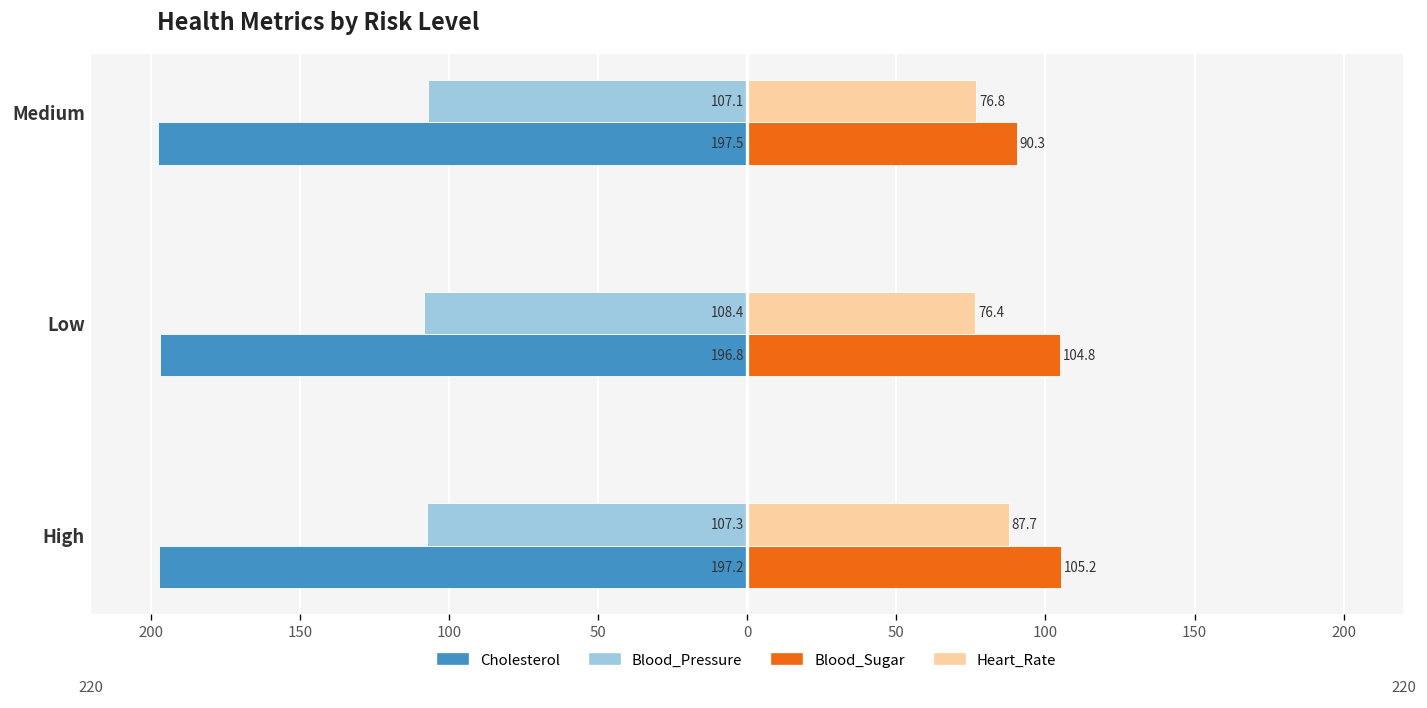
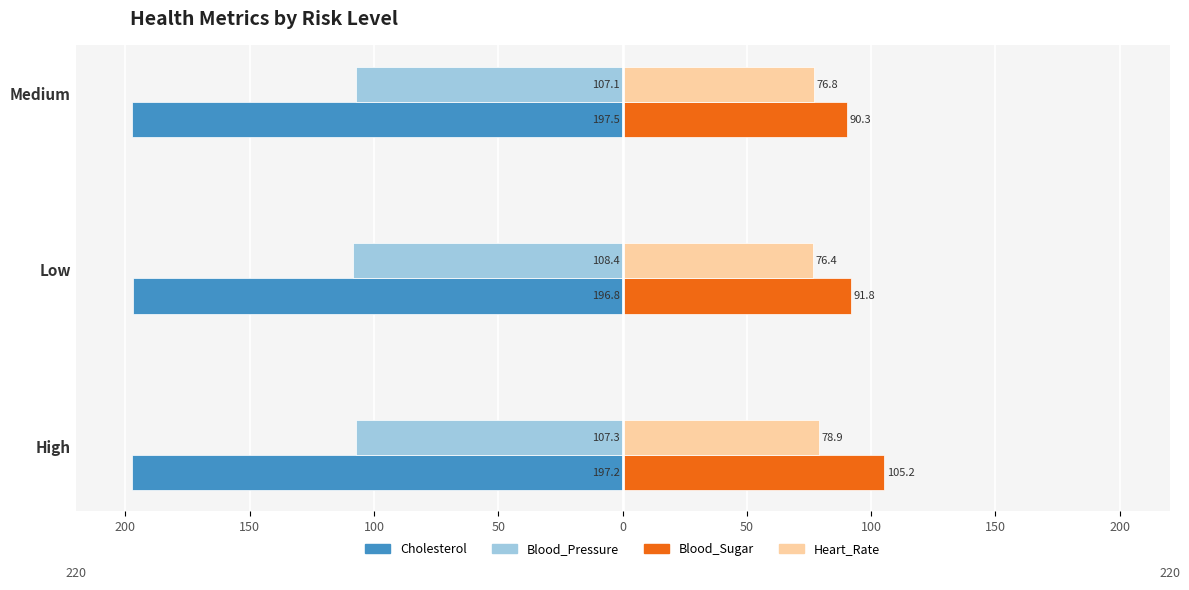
  {
    "Blood_Sugar": {
      "Medium": 90.3,
-     "Low": 104.8,
+     "Low": 91.8,
      "High": 105.2
    },
    "Heart_Rate": {
      "Medium": 76.8,
      "Low": 76.4,
-     "High": 87.7
+     "High": 78.9
    }
  }
